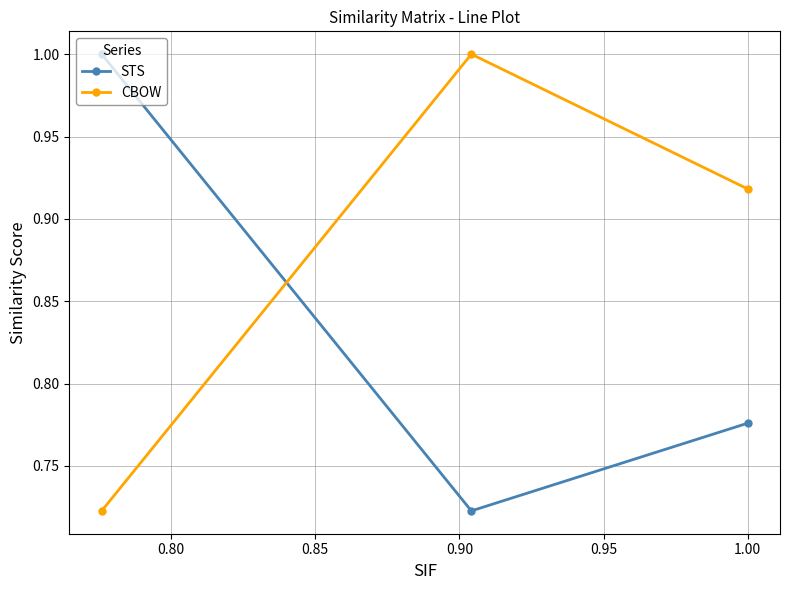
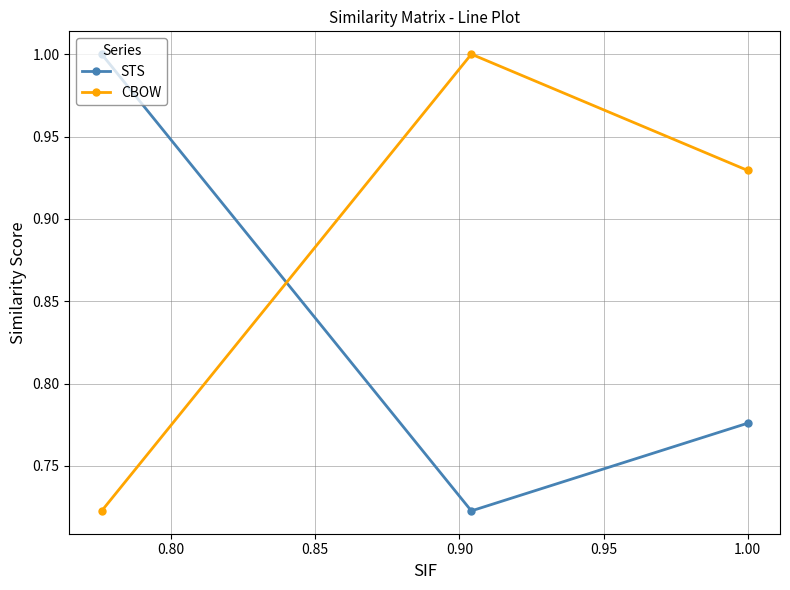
  {
    "STS": {
      "1.00": 0.776
    },
    "CBOW": {
-     "1.00": 0.918
+     "1.00": 0.929
    }
  }
